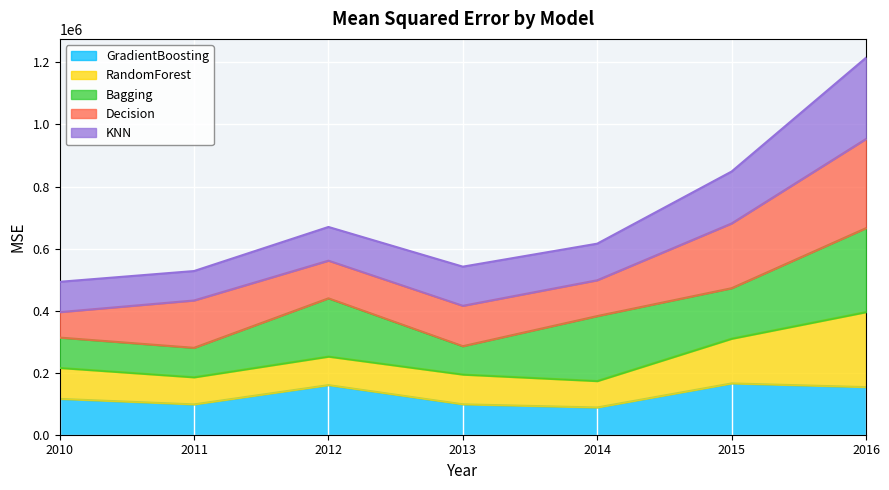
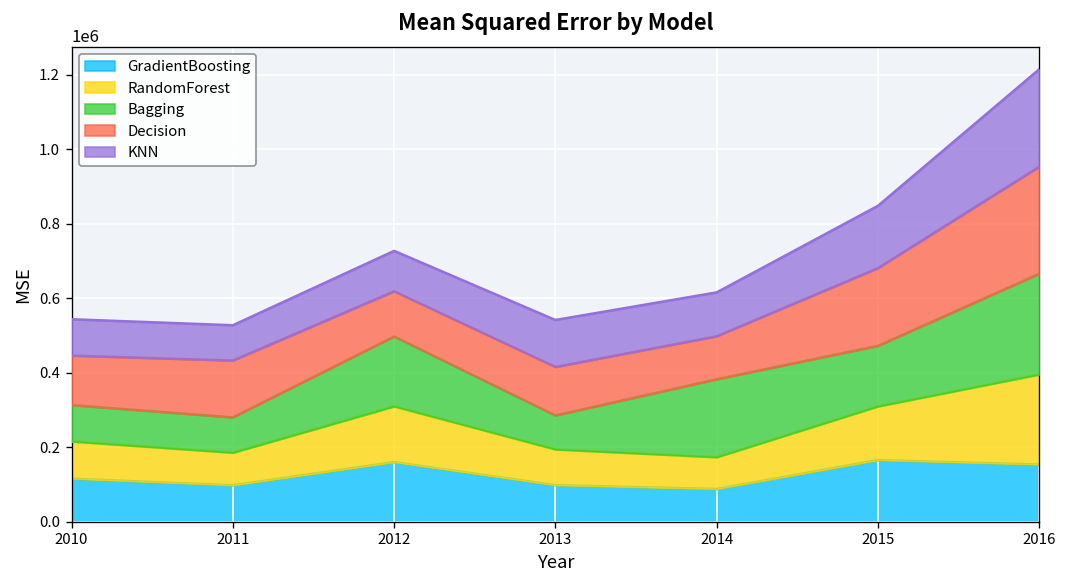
  {
    "GradientBoosting": {
      "2010": 120000,
      "2011": 100000,
      "2012": 160000,
      "2013": 100000,
      "2014": 90000,
      "2015": 170000,
      "2016": 150000
    },
    "RandomForest": {
      "2010": 100000,
      "2011": 90000,
-     "2012": 90000,
+     "2012": 150000,
      "2013": 100000,
      "2014": 90000,
      "2015": 140000,
      "2016": 240000
    },
    "Bagging": {
      "2010": 100000,
      "2011": 90000,
      "2012": 190000,
      "2013": 90000,
      "2014": 210000,
      "2015": 160000,
      "2016": 270000
    },
    "Decision": {
-     "2010": 80000,
+     "2010": 130000,
      "2011": 150000,
      "2012": 120000,
      "2013": 130000,
      "2014": 120000,
      "2015": 210000,
      "2016": 290000
    },
    "KNN": {
      "2010": 100000,
      "2011": 90000,
      "2012": 110000,
      "2013": 130000,
      "2014": 120000,
      "2015": 170000,
      "2016": 260000
    }
  }
